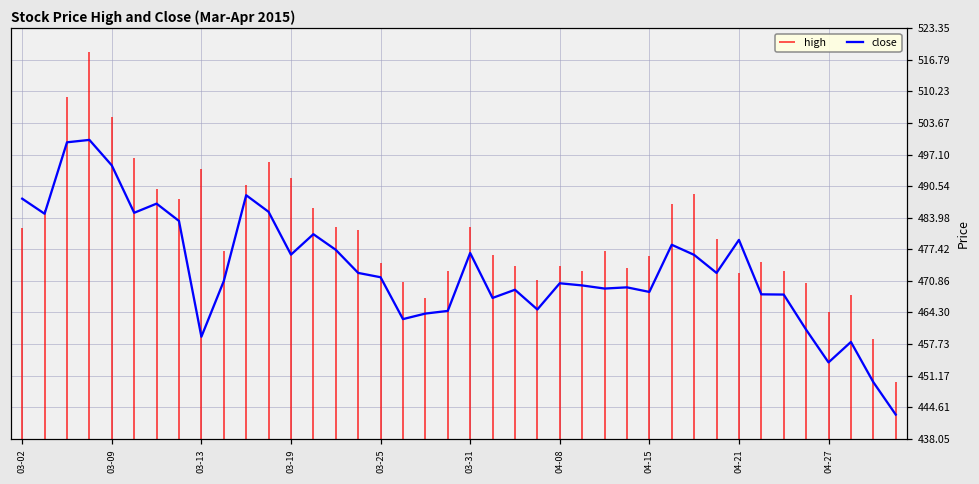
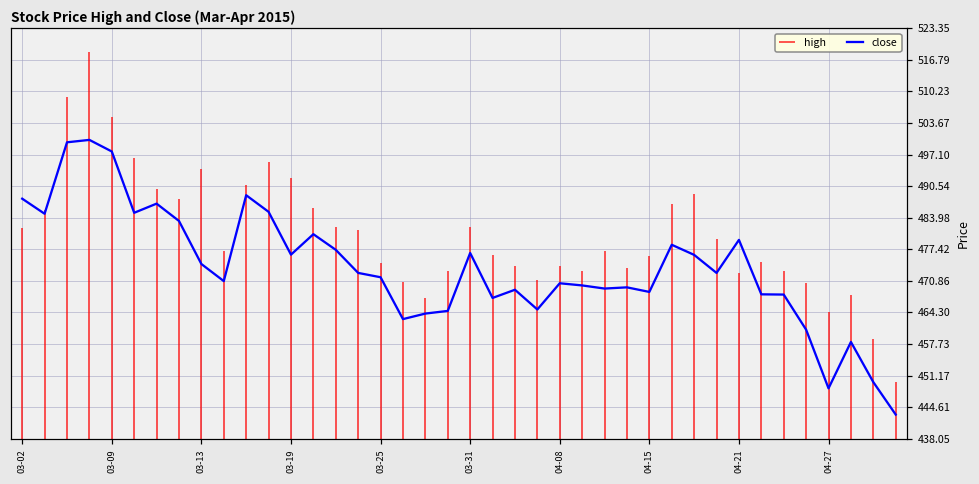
  {
    "03-02": 488,
-   "03-09": 495,
-   "03-13": 459,
+   "03-09": 498,
+   "03-13": 474,
    "03-19": 476,
    "03-25": 472,
    "03-31": 477,
    "04-08": 470,
    "04-15": 469,
    "04-21": 479,
-   "04-27": 454
+   "04-27": 449
  }
